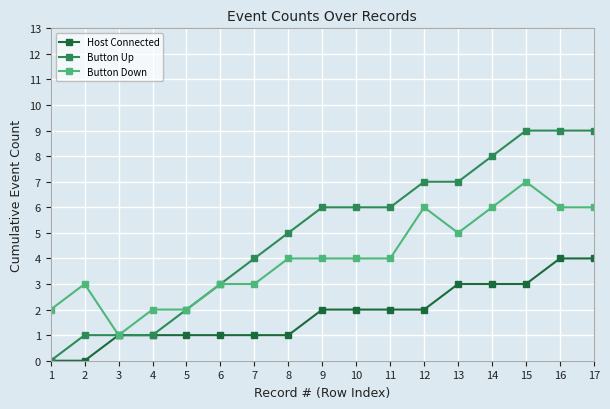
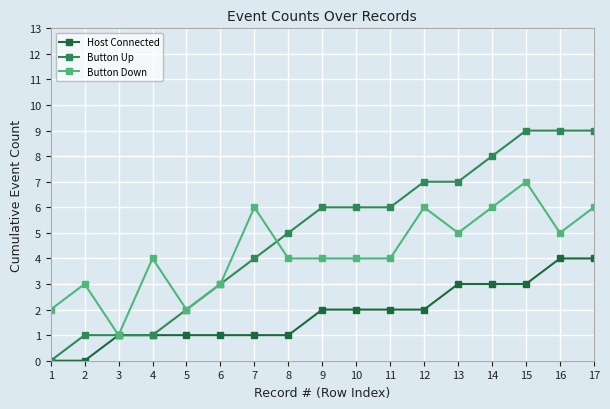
  {
    "Button Down": {
      "1": 2,
      "2": 3,
-     "4": 2,
-     "7": 3,
+     "4": 4,
+     "7": 6,
      "8": 4,
      "9": 4,
      "10": 4,
      "11": 4,
      "12": 6,
      "13": 5,
      "14": 6,
      "15": 7,
-     "16": 6,
+     "16": 5,
      "17": 6
    }
  }
